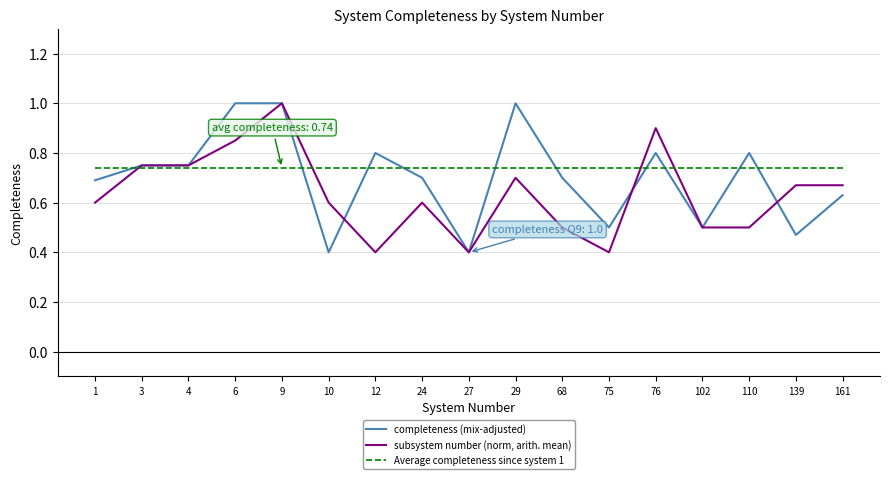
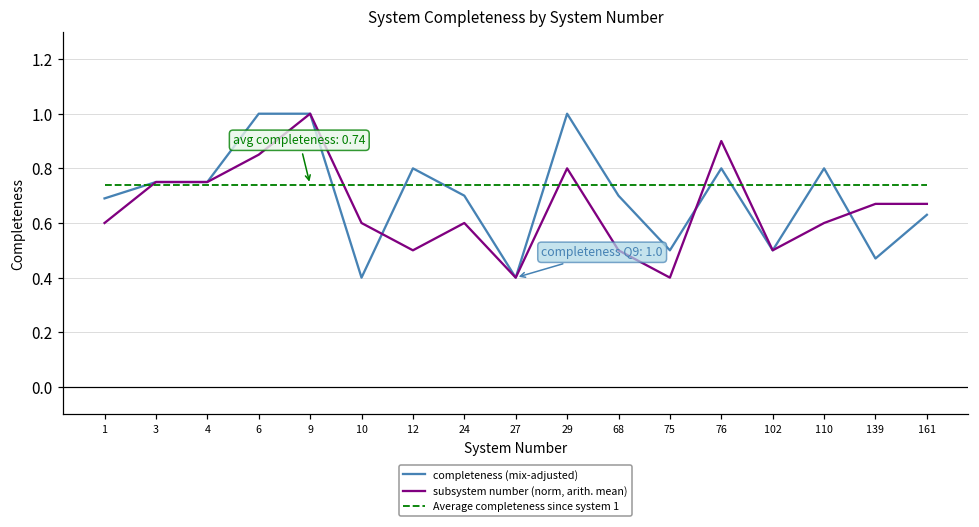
  {
    "completeness (mix-adjusted)": {
      "1": 0.7,
      "6": 1.0,
      "10": 0.4,
      "12": 0.8,
      "24": 0.7,
      "29": 1.0,
      "68": 0.7,
      "75": 0.5,
      "76": 0.8,
      "110": 0.8,
      "139": 0.47,
      "161": 0.63
    },
    "subsystem number (norm, arith. mean)": {
      "1": 0.6,
      "10": 0.6,
-     "12": 0.4,
+     "12": 0.5,
      "24": 0.6,
-     "29": 0.7,
+     "29": 0.8,
      "75": 0.4,
      "76": 0.9,
-     "110": 0.5,
+     "110": 0.6,
      "139": 0.67,
      "161": 0.67
    },
    "Average completeness since system 1": {
      "1": 0.74,
      "6": 0.74,
      "10": 0.74,
      "12": 0.74,
      "24": 0.74,
      "27": 0.74,
      "29": 0.74,
      "68": 0.74,
      "75": 0.74,
      "76": 0.74,
      "102": 0.74,
      "110": 0.74,
      "139": 0.74,
      "161": 0.74
    }
  }
